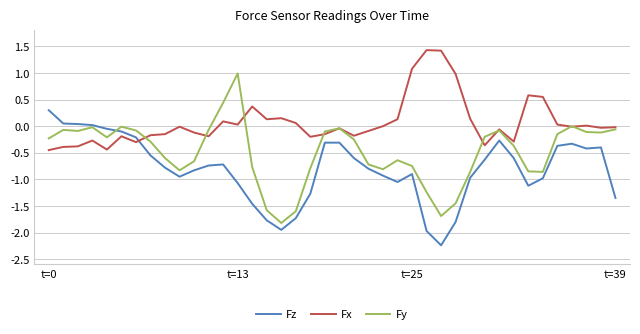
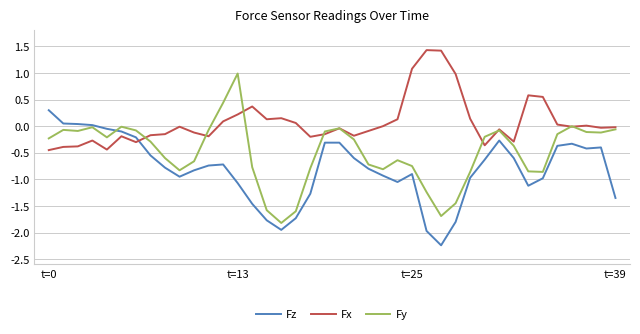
  {
    "Fz": {
      "t=0": 0.3,
      "t=13": -1.1,
      "t=25": -0.9,
      "t=39": -1.4
    },
    "Fx": {
      "t=0": -0.5,
-     "t=13": 0.0,
+     "t=13": 0.2,
      "t=25": 1.1
    },
    "Fy": {
      "t=0": -0.2,
      "t=13": 1.0,
      "t=25": -0.8
    }
  }
